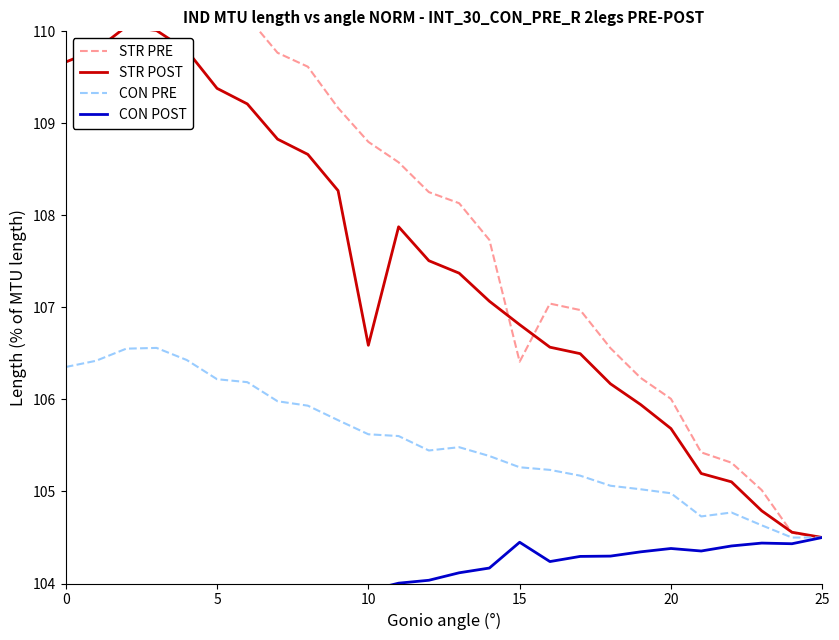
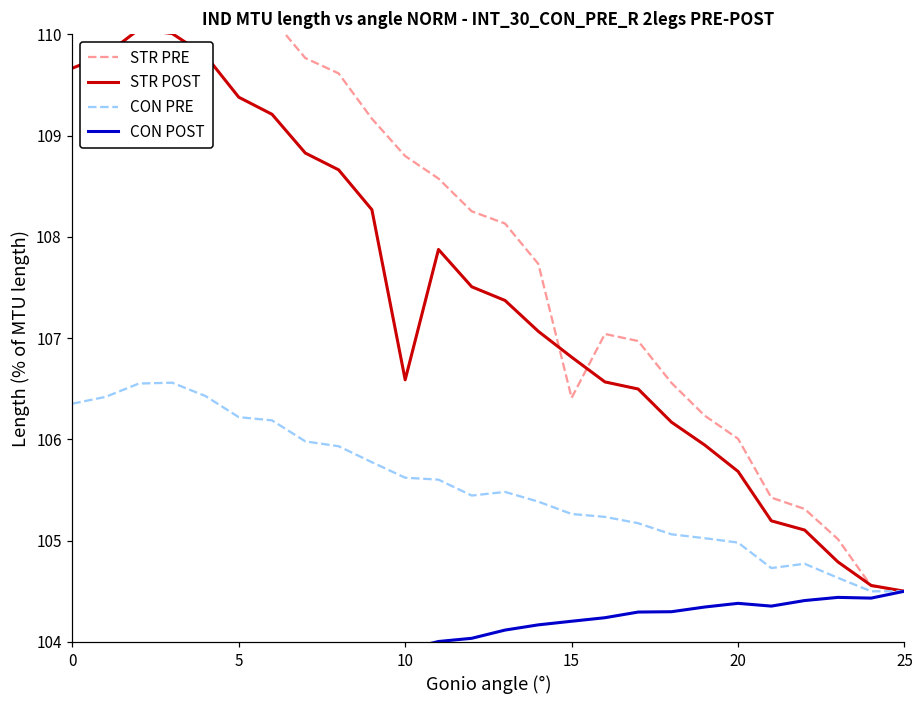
  {
    "STR PRE": {
      "10": 108.8,
      "15": 106.4,
      "20": 106.0
    },
    "STR POST": {
      "0": 109.7,
      "5": 109.4,
      "10": 106.6,
      "15": 106.8,
      "20": 105.7
    },
    "CON PRE": {
      "0": 106.4,
      "5": 106.2,
      "10": 105.6,
      "15": 105.3,
      "20": 105.0
    },
    "CON POST": {
-     "15": 104.4,
+     "15": 104.2,
      "20": 104.4
    }
  }
